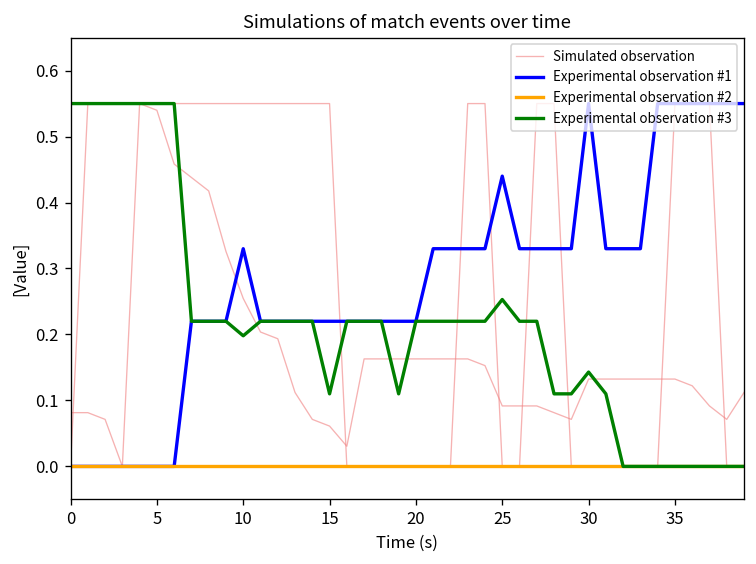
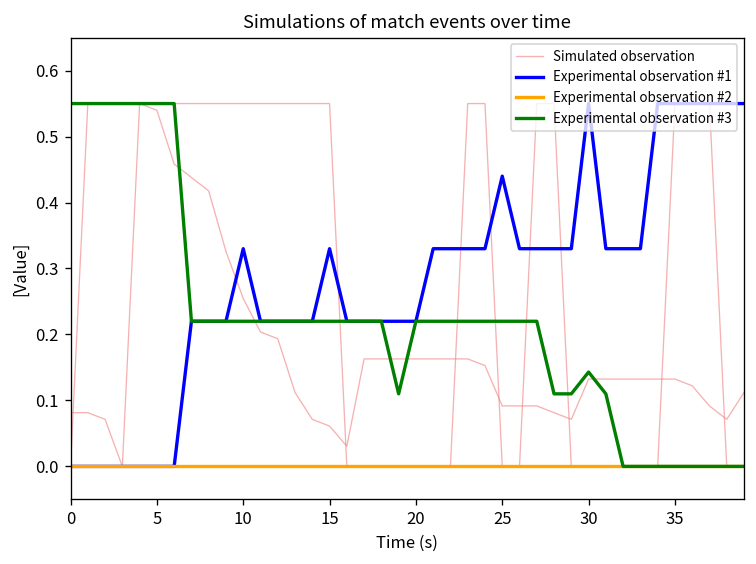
  {
    "Experimental observation #2": {
      "10": 0.00,
      "15": 0.00
    },
    "Experimental observation #1": {
      "10": 0.33,
-     "15": 0.22,
+     "15": 0.33,
      "25": 0.44
    },
    "Experimental observation #3": {
      "0": 0.55,
-     "10": 0.20,
-     "15": 0.11,
-     "25": 0.25,
+     "10": 0.22,
+     "15": 0.22,
+     "25": 0.22,
      "30": 0.14
    }
  }
